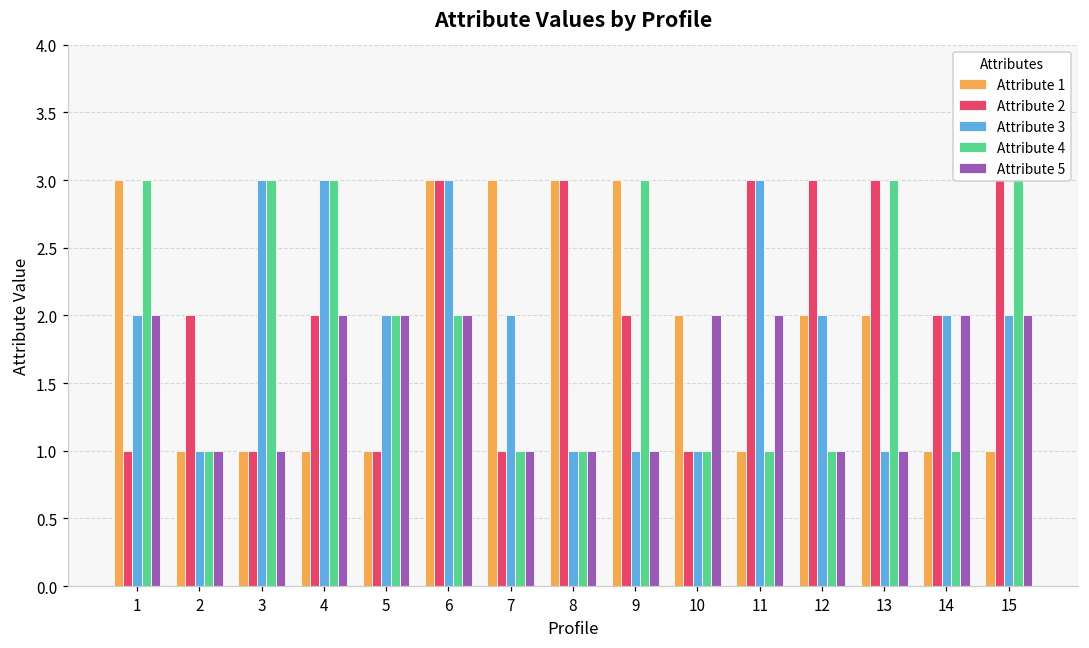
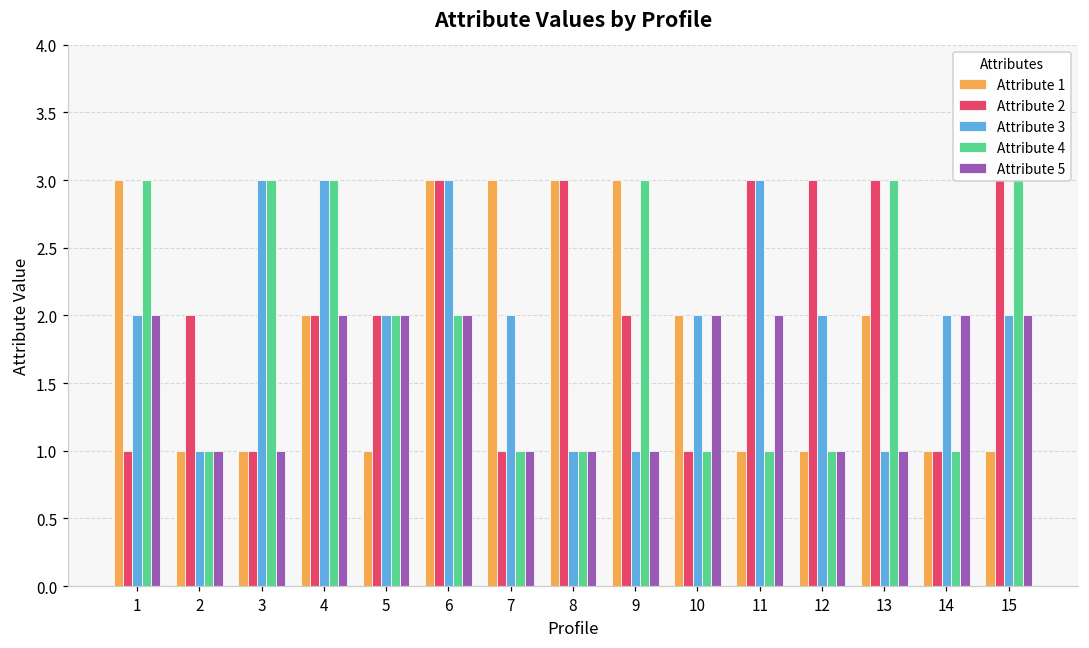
  {
    "Attribute 1": {
      "1": 3,
      "2": 1,
      "3": 1,
-     "4": 1,
+     "4": 2,
      "5": 1,
      "6": 3,
      "7": 3,
      "8": 3,
      "9": 3,
      "10": 2,
      "11": 1,
-     "12": 2,
+     "12": 1,
      "13": 2,
      "14": 1,
      "15": 1
    },
    "Attribute 2": {
      "1": 1,
      "2": 2,
      "3": 1,
      "4": 2,
-     "5": 1,
+     "5": 2,
      "6": 3,
      "7": 1,
      "8": 3,
      "9": 2,
      "10": 1,
      "11": 3,
      "12": 3,
      "13": 3,
-     "14": 2
+     "14": 1
    },
    "Attribute 3": {
      "1": 2,
      "2": 1,
      "3": 3,
      "4": 3,
      "5": 2,
      "6": 3,
      "7": 2,
      "8": 1,
      "9": 1,
-     "10": 1,
+     "10": 2,
      "11": 3,
      "12": 2,
      "13": 1,
      "14": 2,
      "15": 2
    },
    "Attribute 4": {
      "1": 3,
      "2": 1,
      "3": 3,
      "4": 3,
      "5": 2,
      "6": 2,
      "7": 1,
      "8": 1,
      "9": 3,
      "10": 1,
      "11": 1,
      "12": 1,
      "13": 3,
      "14": 1
    },
    "Attribute 5": {
      "1": 2,
      "2": 1,
      "3": 1,
      "4": 2,
      "5": 2,
      "6": 2,
      "7": 1,
      "8": 1,
      "9": 1,
      "10": 2,
      "11": 2,
      "12": 1,
      "13": 1,
      "14": 2,
      "15": 2
    }
  }
